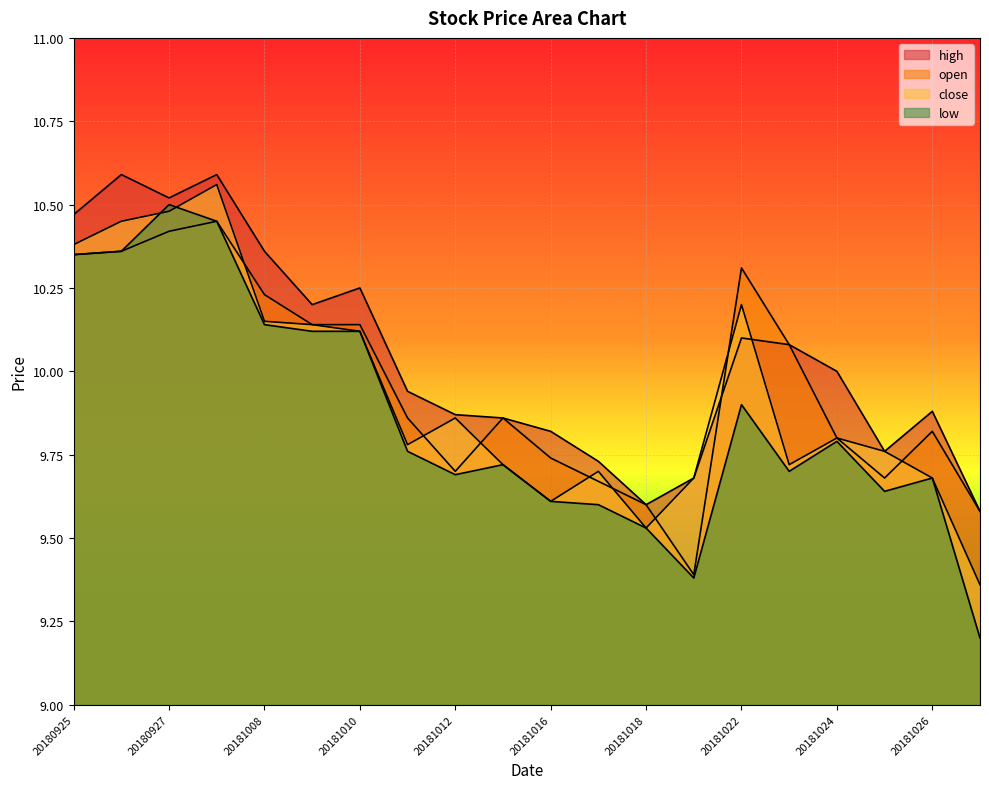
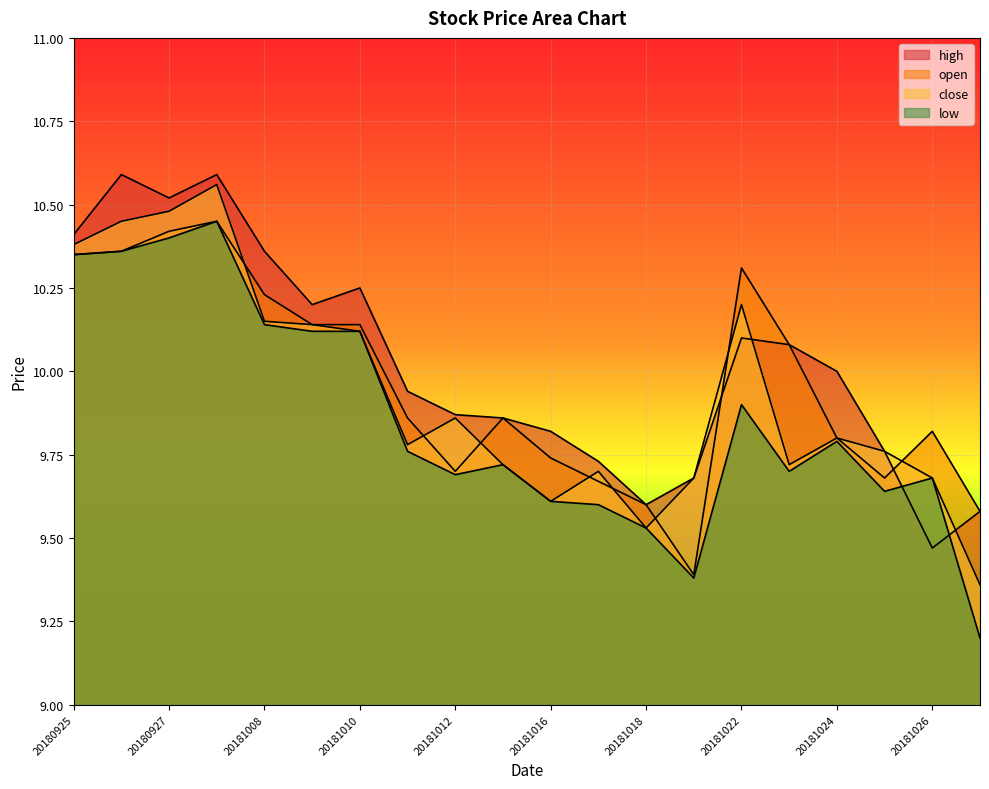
  {
    "high": {
-     "20180925": 10.47,
+     "20180925": 10.41,
      "20180927": 10.52,
      "20181008": 10.36,
      "20181010": 10.25,
      "20181012": 9.87,
      "20181016": 9.82,
      "20181022": 10.10,
      "20181024": 10.00,
-     "20181026": 9.88
+     "20181026": 9.47
    },
    "open": {
      "20180927": 10.42,
      "20181008": 10.23,
      "20181010": 10.14,
      "20181012": 9.70,
      "20181016": 9.74,
      "20181022": 10.31,
      "20181026": 9.82
    },
    "close": {
      "20180925": 10.38,
      "20180927": 10.48,
      "20181008": 10.15,
      "20181012": 9.86,
      "20181022": 10.20
    },
    "low": {
-     "20180927": 10.5,
+     "20180927": 10.4,
      "20181008": 10.14,
      "20181012": 9.69,
      "20181022": 9.9,
      "20181024": 9.79
    }
  }
